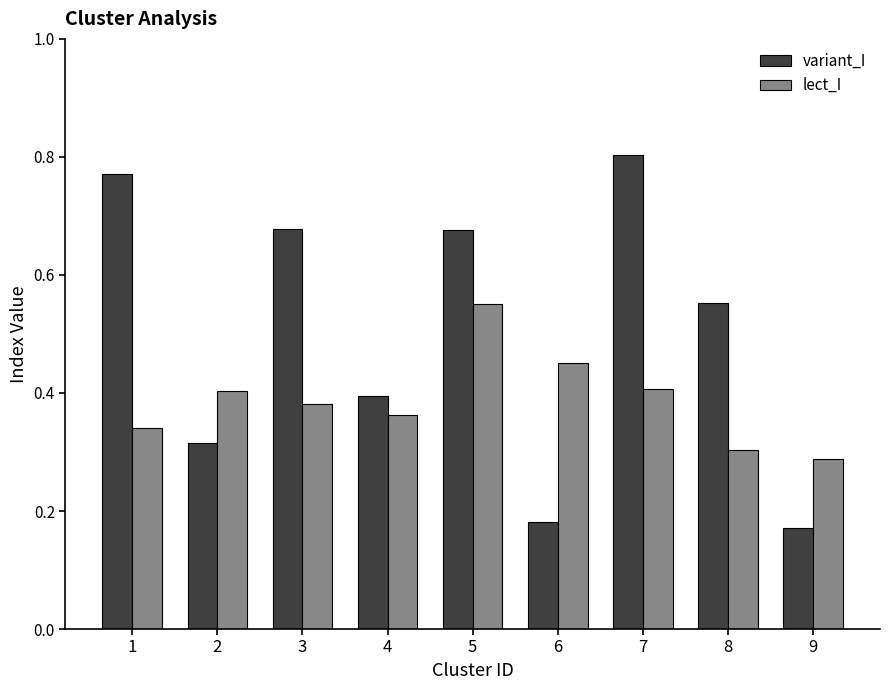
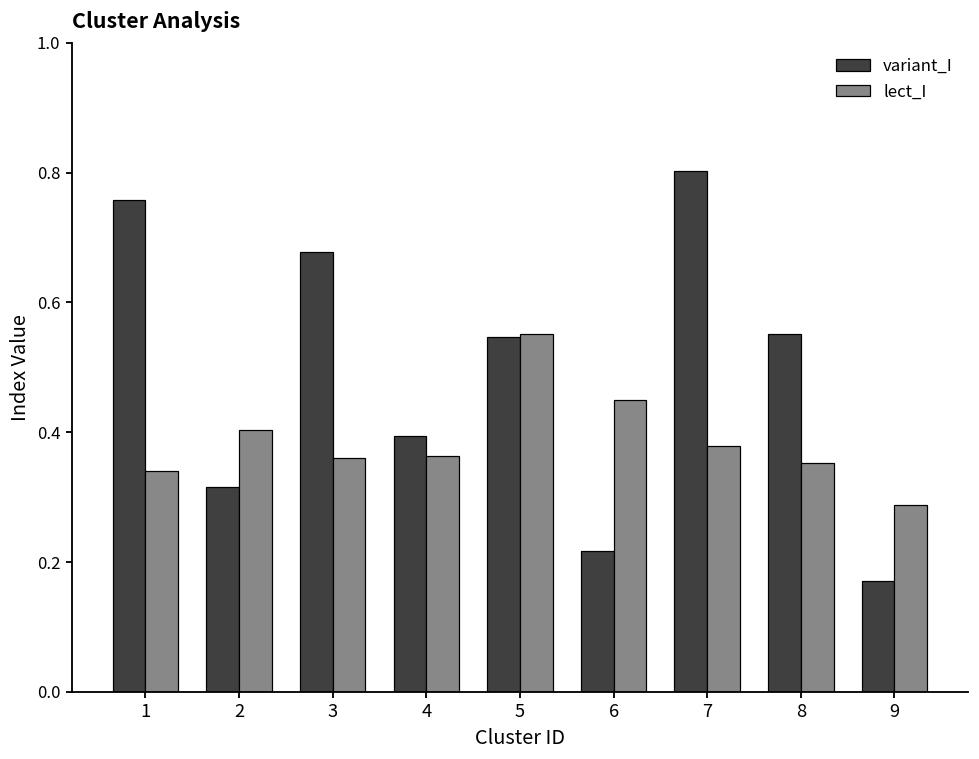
  {
    "variant_I": {
-     "1": 0.77,
+     "1": 0.76,
      "2": 0.32,
      "3": 0.68,
      "4": 0.39,
-     "5": 0.68,
-     "6": 0.18,
+     "5": 0.55,
+     "6": 0.22,
      "7": 0.80,
      "8": 0.55,
      "9": 0.17
    },
    "lect_I": {
      "1": 0.34,
      "2": 0.40,
-     "3": 0.38,
+     "3": 0.36,
      "4": 0.36,
      "5": 0.55,
      "6": 0.45,
-     "7": 0.41,
-     "8": 0.30,
+     "7": 0.38,
+     "8": 0.35,
      "9": 0.29
    }
  }
